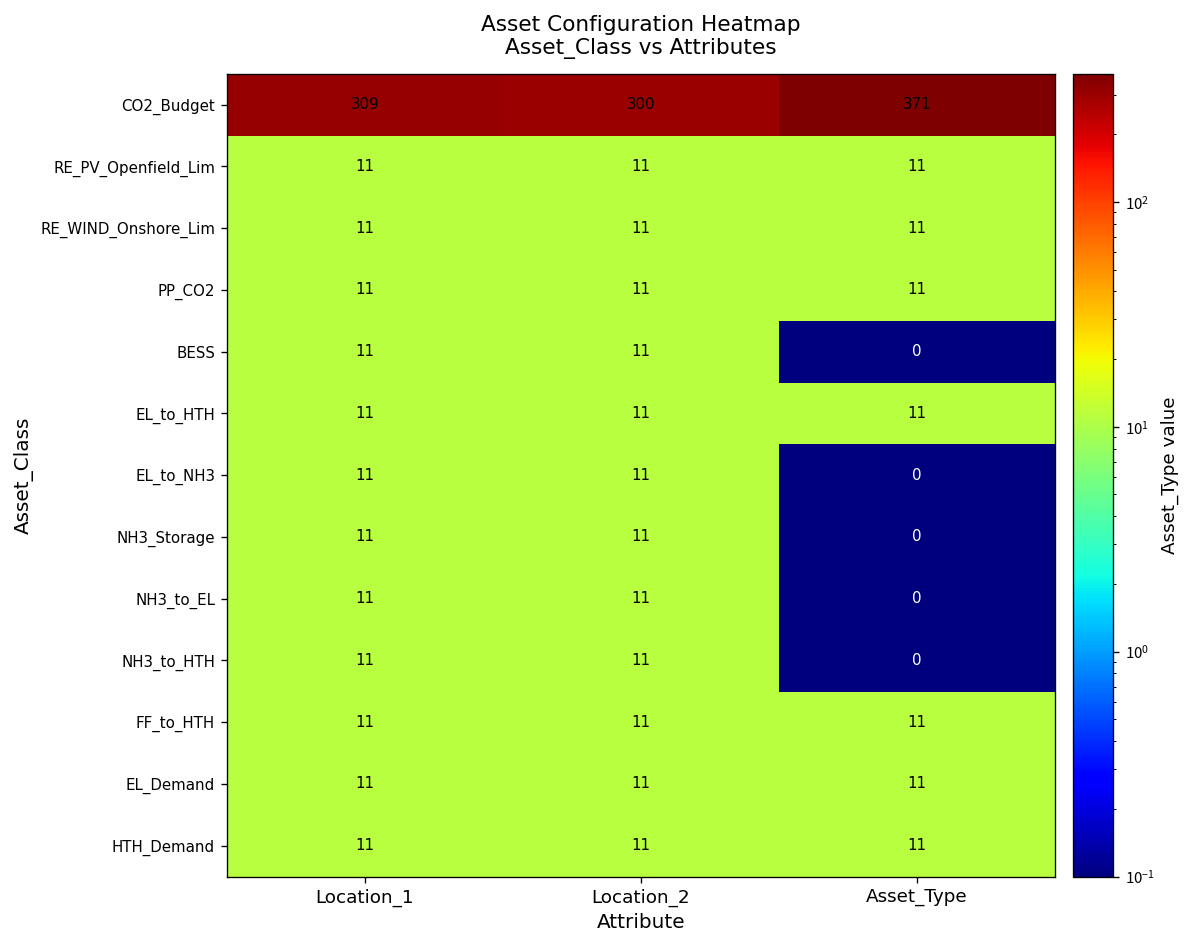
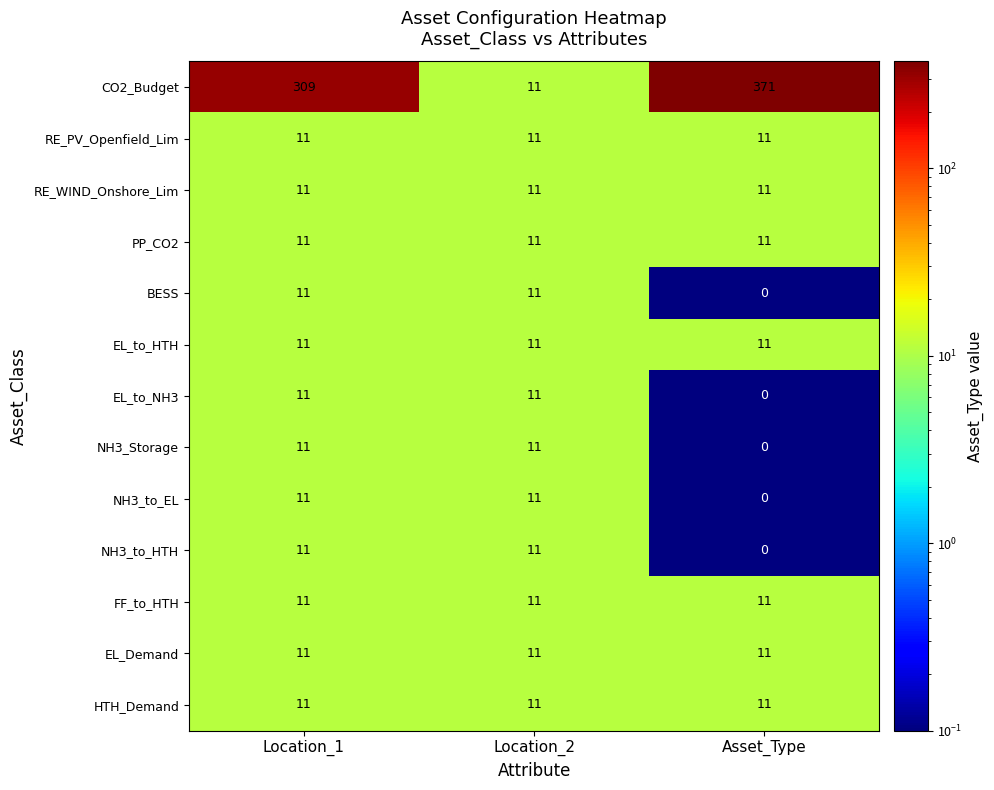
  {
    "CO2_Budget": {
      "Location_1": 309,
-     "Location_2": 300,
+     "Location_2": 11,
      "Asset_Type": 371
    },
    "RE_PV_Openfield_Lim": {
      "Location_1": 11,
      "Location_2": 11,
      "Asset_Type": 11
    },
    "RE_WIND_Onshore_Lim": {
      "Location_1": 11,
      "Location_2": 11,
      "Asset_Type": 11
    },
    "PP_CO2": {
      "Location_1": 11,
      "Location_2": 11,
      "Asset_Type": 11
    },
    "BESS": {
      "Location_1": 11,
      "Location_2": 11,
      "Asset_Type": 0
    },
    "EL_to_HTH": {
      "Location_1": 11,
      "Location_2": 11,
      "Asset_Type": 11
    },
    "EL_to_NH3": {
      "Location_1": 11,
      "Location_2": 11,
      "Asset_Type": 0
    },
    "NH3_Storage": {
      "Location_1": 11,
      "Location_2": 11,
      "Asset_Type": 0
    },
    "NH3_to_EL": {
      "Location_1": 11,
      "Location_2": 11,
      "Asset_Type": 0
    },
    "NH3_to_HTH": {
      "Location_1": 11,
      "Location_2": 11,
      "Asset_Type": 0
    },
    "FF_to_HTH": {
      "Location_1": 11,
      "Location_2": 11,
      "Asset_Type": 11
    },
    "EL_Demand": {
      "Location_1": 11,
      "Location_2": 11,
      "Asset_Type": 11
    },
    "HTH_Demand": {
      "Location_1": 11,
      "Location_2": 11,
      "Asset_Type": 11
    }
  }
